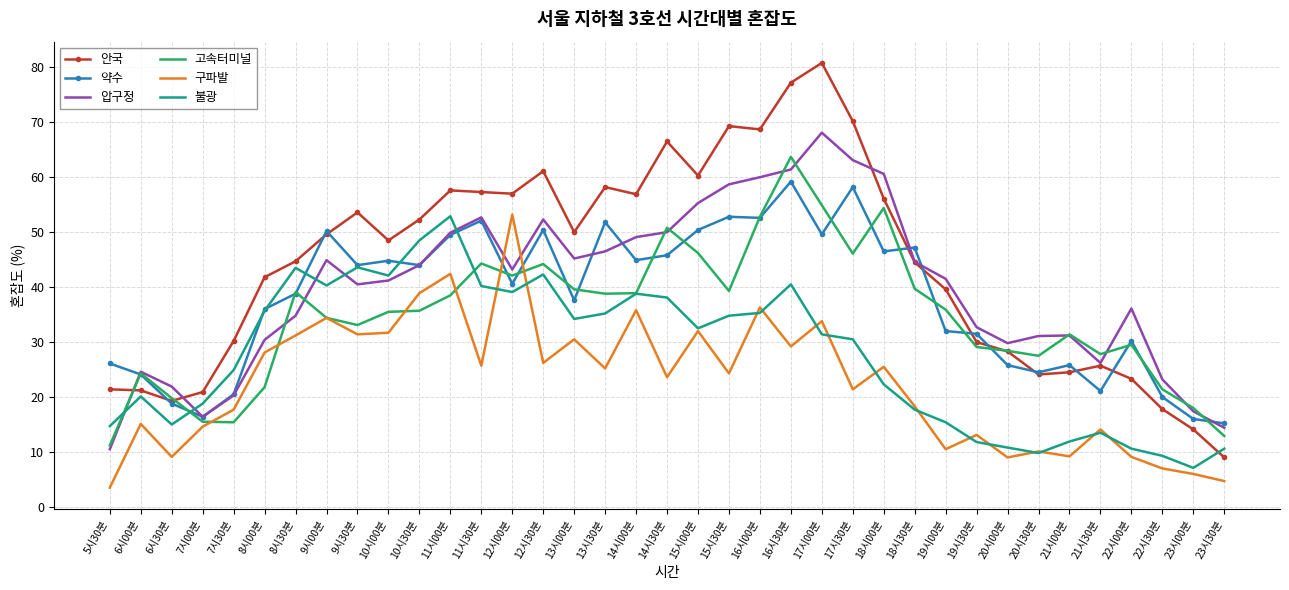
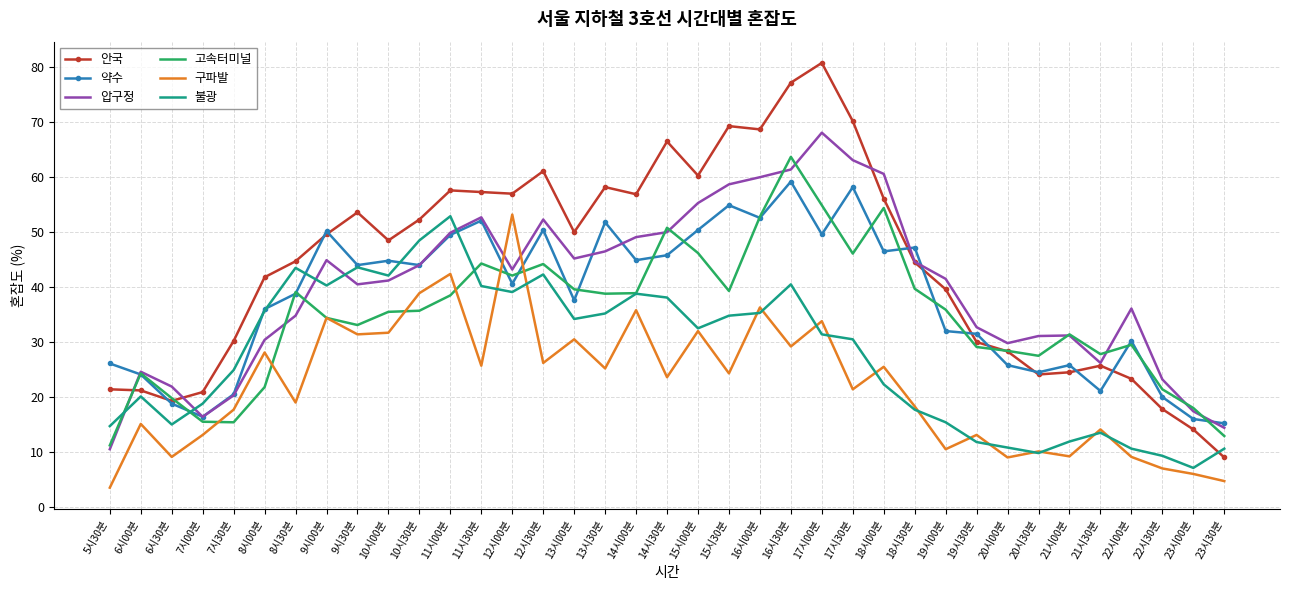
  {
    "안국": {
      "5시30분": 21,
      "6시00분": 21,
      "6시30분": 19,
      "7시00분": 21,
      "7시30분": 30,
      "8시00분": 42,
      "8시30분": 45,
      "9시00분": 50,
      "9시30분": 54,
      "10시00분": 49,
      "10시30분": 52,
      "11시00분": 58,
      "11시30분": 57,
      "12시00분": 57,
      "12시30분": 61,
      "13시00분": 50,
      "13시30분": 58,
      "14시00분": 57,
      "14시30분": 67,
      "15시00분": 60,
      "15시30분": 69,
      "16시00분": 69,
      "16시30분": 77,
      "17시00분": 81,
      "17시30분": 70,
      "18시00분": 56,
      "19시00분": 40,
      "19시30분": 30,
      "21시00분": 25,
      "21시30분": 26,
      "22시00분": 23,
      "22시30분": 18,
      "23시00분": 14,
      "23시30분": 9
    },
    "약수": {
      "5시30분": 26,
      "6시30분": 19,
      "9시00분": 50,
      "10시00분": 45,
      "11시30분": 52,
      "12시00분": 41,
      "12시30분": 50,
      "13시00분": 38,
      "13시30분": 52,
      "14시00분": 45,
      "14시30분": 46,
      "15시00분": 50,
-     "15시30분": 53,
+     "15시30분": 55,
      "16시30분": 59,
      "17시00분": 50,
      "17시30분": 58,
      "18시00분": 47,
      "18시30분": 47,
      "19시00분": 32,
      "19시30분": 32,
      "20시00분": 26,
      "21시00분": 26,
      "21시30분": 21,
      "22시00분": 30,
      "22시30분": 20,
      "23시00분": 16,
      "23시30분": 15
    },
    "압구정": {
      "5시30분": 11,
      "6시30분": 22,
      "8시00분": 30,
      "8시30분": 35,
      "9시00분": 45,
      "9시30분": 41,
      "10시00분": 41,
      "11시30분": 53,
      "12시00분": 43,
      "12시30분": 52,
      "13시00분": 45,
      "13시30분": 47,
      "14시00분": 49,
      "14시30분": 50,
      "15시00분": 55,
      "15시30분": 59,
      "16시00분": 60,
      "16시30분": 61,
      "17시00분": 68,
      "17시30분": 63,
      "18시00분": 61,
      "19시00분": 42,
      "19시30분": 33,
      "20시00분": 30,
      "20시30분": 31,
      "21시30분": 26,
      "22시00분": 36,
      "22시30분": 23,
      "23시00분": 17,
      "23시30분": 14
    },
    "구파발": {
      "5시30분": 4,
      "6시00분": 15,
      "6시30분": 9,
-     "7시00분": 15,
+     "7시00분": 13,
      "7시30분": 18,
      "8시00분": 28,
-     "8시30분": 31,
+     "8시30분": 19,
      "9시30분": 31,
      "10시00분": 32,
      "10시30분": 39,
      "11시00분": 42,
      "11시30분": 26,
      "12시00분": 53,
      "12시30분": 26,
      "13시00분": 31,
      "13시30분": 25,
      "14시00분": 36,
      "14시30분": 24,
      "15시00분": 32,
      "15시30분": 24,
      "16시00분": 36,
      "16시30분": 29,
      "17시00분": 34,
      "17시30분": 21,
      "18시00분": 26,
      "18시30분": 18,
      "19시00분": 11,
      "19시30분": 13,
      "20시00분": 9,
      "21시00분": 9,
      "21시30분": 14,
      "22시00분": 9,
      "22시30분": 7,
      "23시00분": 6,
      "23시30분": 5
    }
  }
